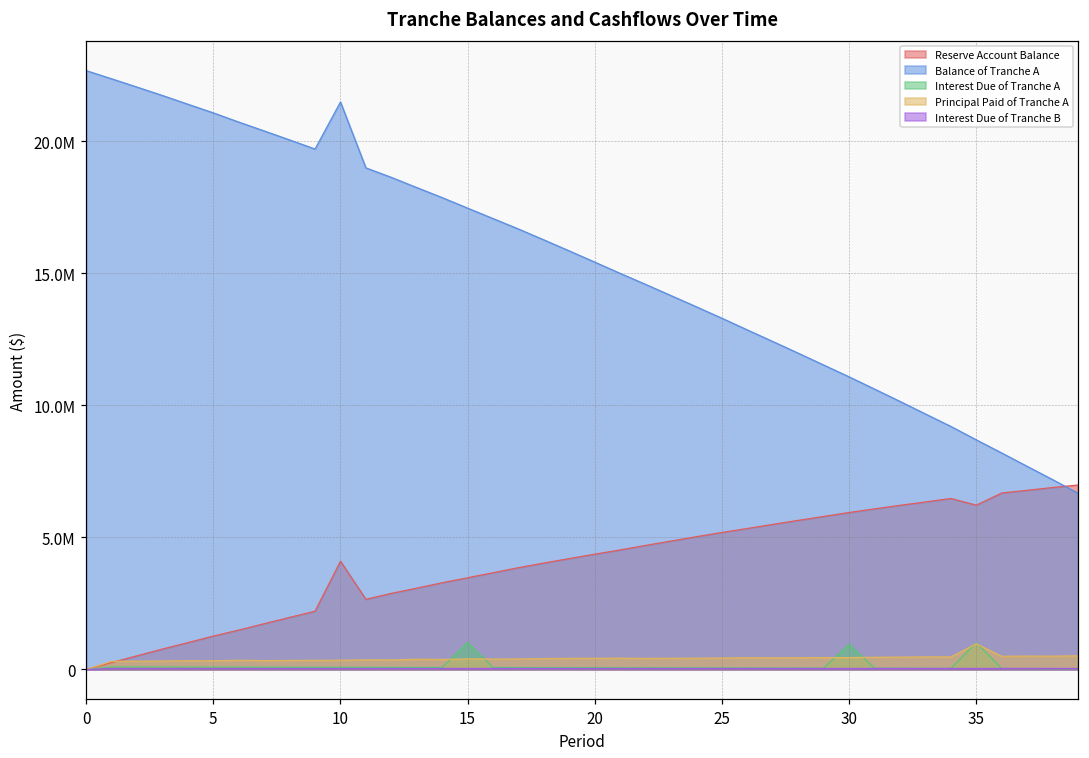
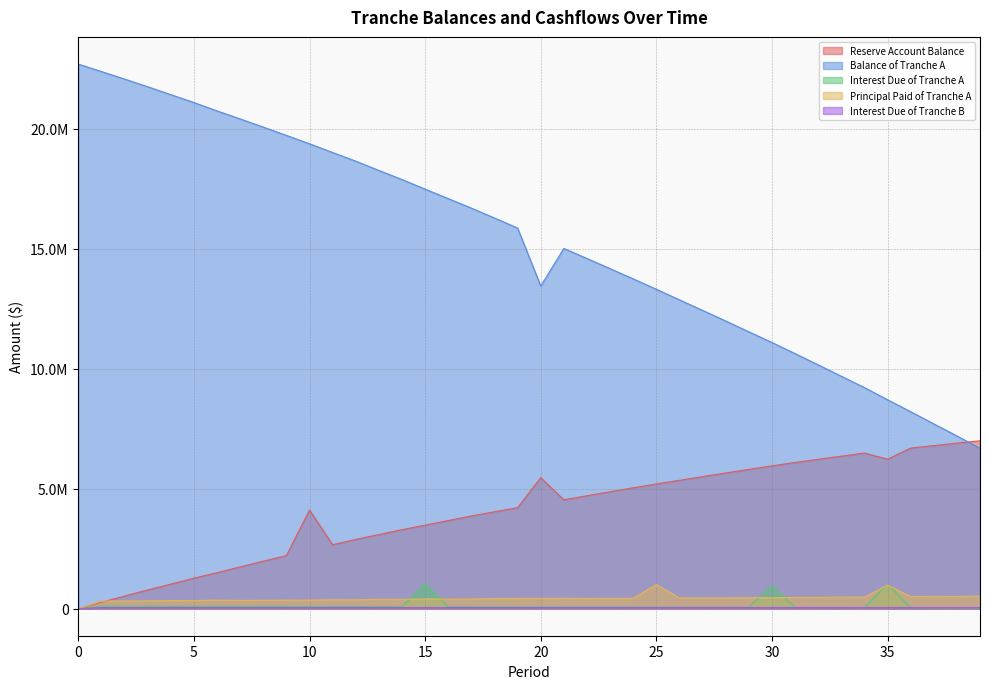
  {
    "Reserve Account Balance": {
      "5": 1300000,
      "10": 4100000,
      "15": 3500000,
-     "20": 4400000,
+     "20": 5500000,
      "25": 5200000,
      "30": 5900000,
      "35": 6200000
    },
    "Balance of Tranche A": {
      "0": 22700000,
      "5": 21100000,
-     "10": 21500000,
+     "10": 19400000,
      "15": 17500000,
-     "20": 15400000,
+     "20": 13400000,
      "25": 13300000,
      "30": 11100000,
      "35": 8700000
    },
    "Interest Due of Tranche A": {
      "15": 1000000,
      "30": 1000000
    },
    "Principal Paid of Tranche A": {
      "5": 300000,
      "10": 300000,
      "15": 400000,
      "20": 400000,
-     "25": 400000,
+     "25": 1000000,
      "30": 400000
    },
    "Interest Due of Tranche B": {
      "15": 0,
      "30": 0,
      "35": 0
    }
  }
